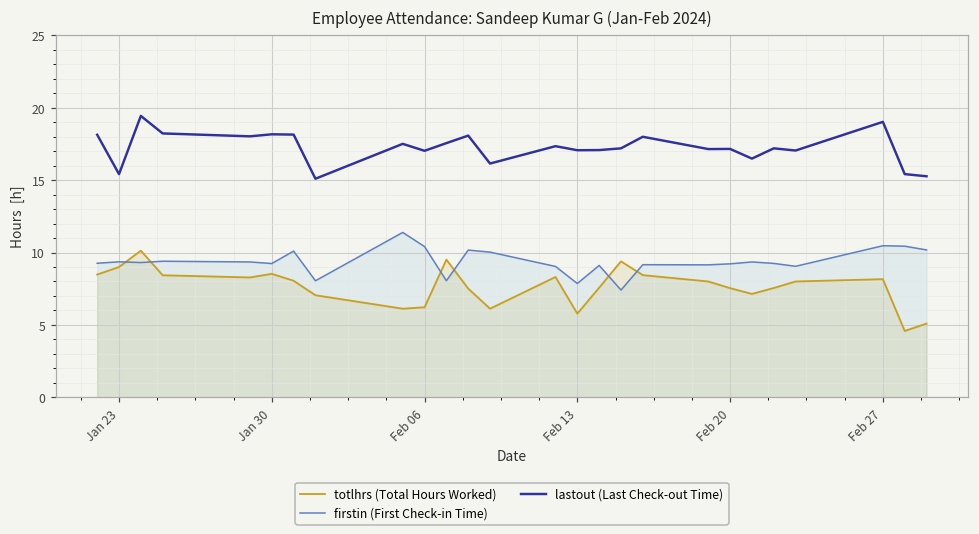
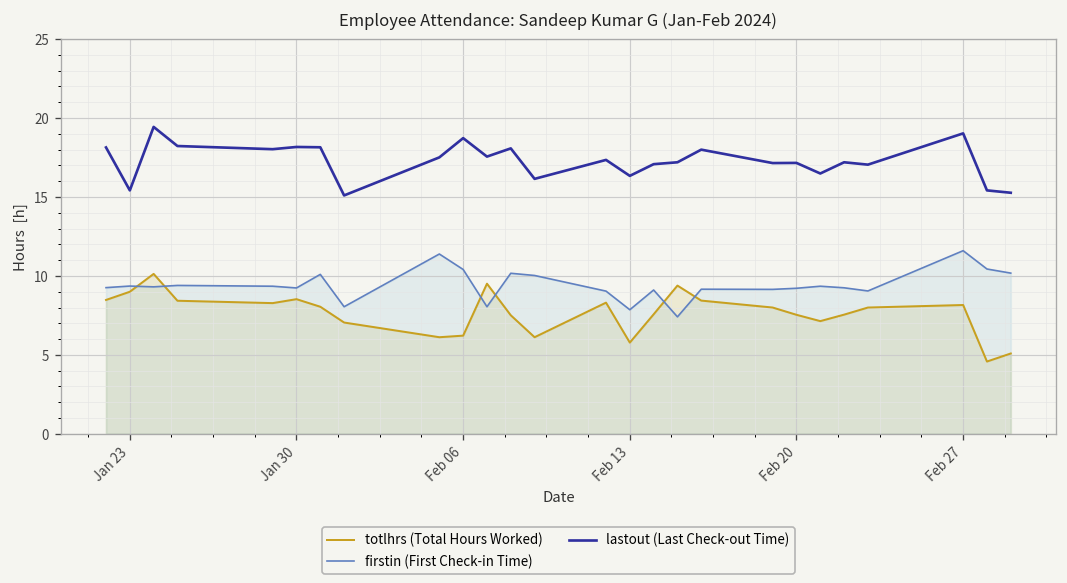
  {
    "totlhrs (Total Hours Worked)": {
      "Jan 23": 9.0,
      "Jan 30": 8.5,
      "Feb 06": 6.2,
      "Feb 13": 5.8,
      "Feb 20": 7.5,
      "Feb 27": 8.2
    },
    "firstin (First Check-in Time)": {
      "Jan 23": 9.4,
      "Jan 30": 9.2,
      "Feb 06": 10.4,
      "Feb 13": 7.9,
      "Feb 20": 9.2,
-     "Feb 27": 10.5
+     "Feb 27": 11.6
    },
    "lastout (Last Check-out Time)": {
      "Jan 23": 15.4,
      "Jan 30": 18.2,
-     "Feb 06": 17.0,
-     "Feb 13": 17.1,
+     "Feb 06": 18.7,
+     "Feb 13": 16.3,
      "Feb 20": 17.2,
      "Feb 27": 19.0
    }
  }
